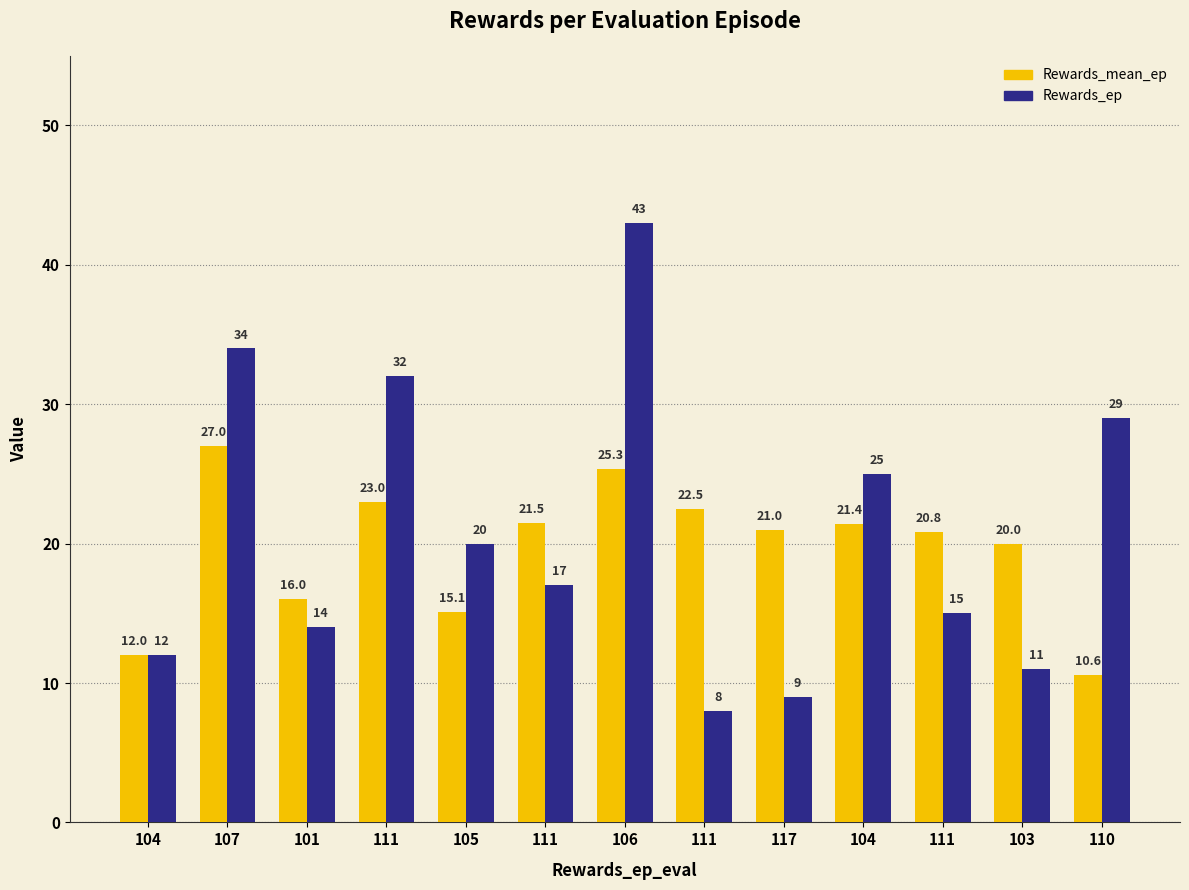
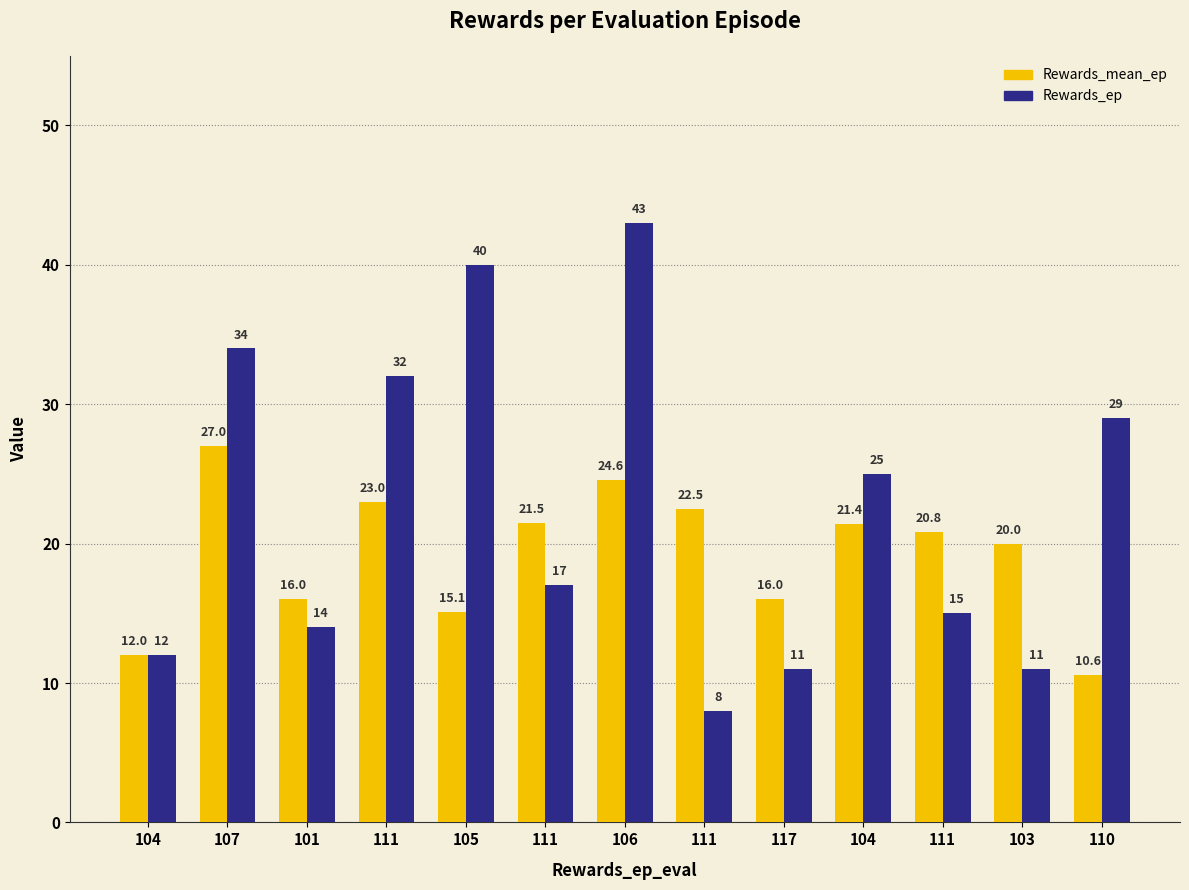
  {
    "Rewards_mean_ep": {
      "107": 27.0,
      "101": 16.0,
      "105": 15.1,
-     "106": 25.3,
-     "117": 21.0,
+     "106": 24.6,
+     "117": 16.0,
      "103": 20.0,
      "110": 10.6
    },
    "Rewards_ep": {
      "107": 34,
      "101": 14,
-     "105": 20,
+     "105": 40,
      "106": 43,
-     "117": 9,
+     "117": 11,
      "103": 11,
      "110": 29
    }
  }
